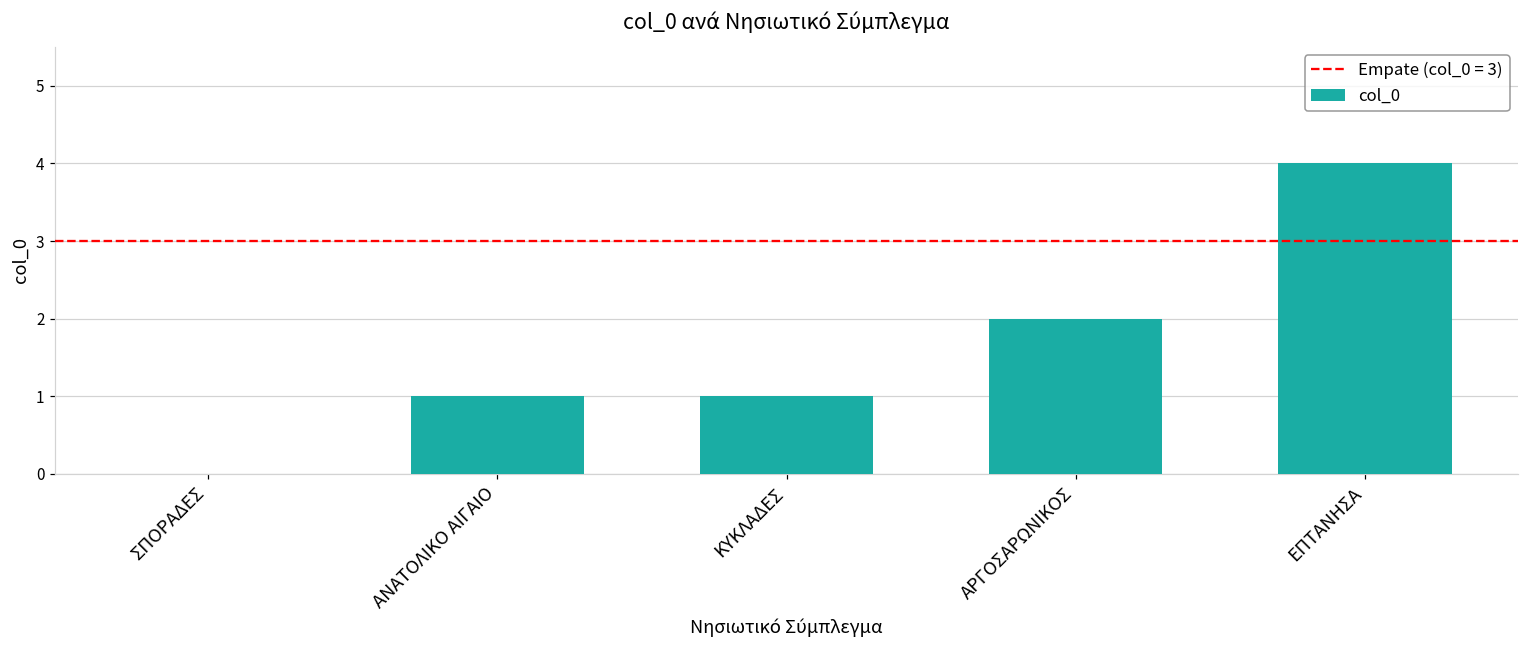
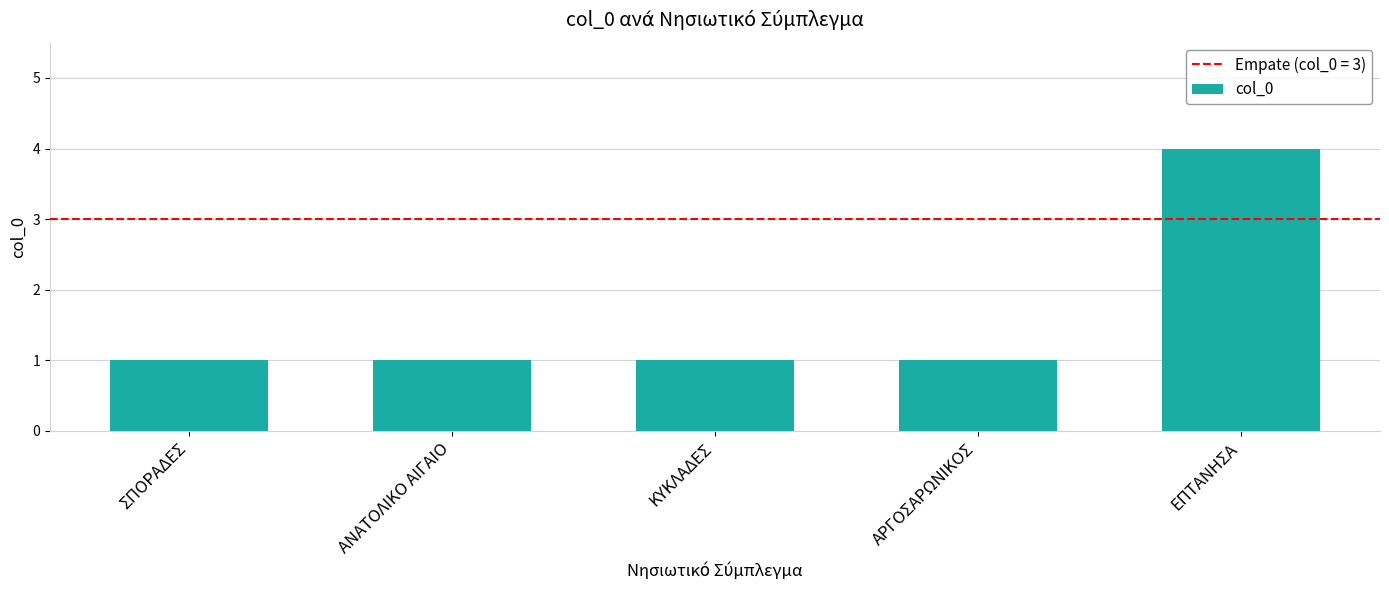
  {
-   "ΣΠΟΡΑΔΕΣ": 0,
+   "ΣΠΟΡΑΔΕΣ": 1,
    "ΑΝΑΤΟΛΙΚΟ ΑΙΓΑΙΟ": 1,
    "ΚΥΚΛΑΔΕΣ": 1,
-   "ΑΡΓΟΣΑΡΩΝΙΚΟΣ": 2,
+   "ΑΡΓΟΣΑΡΩΝΙΚΟΣ": 1,
    "ΕΠΤΑΝΗΣΑ": 4
  }
